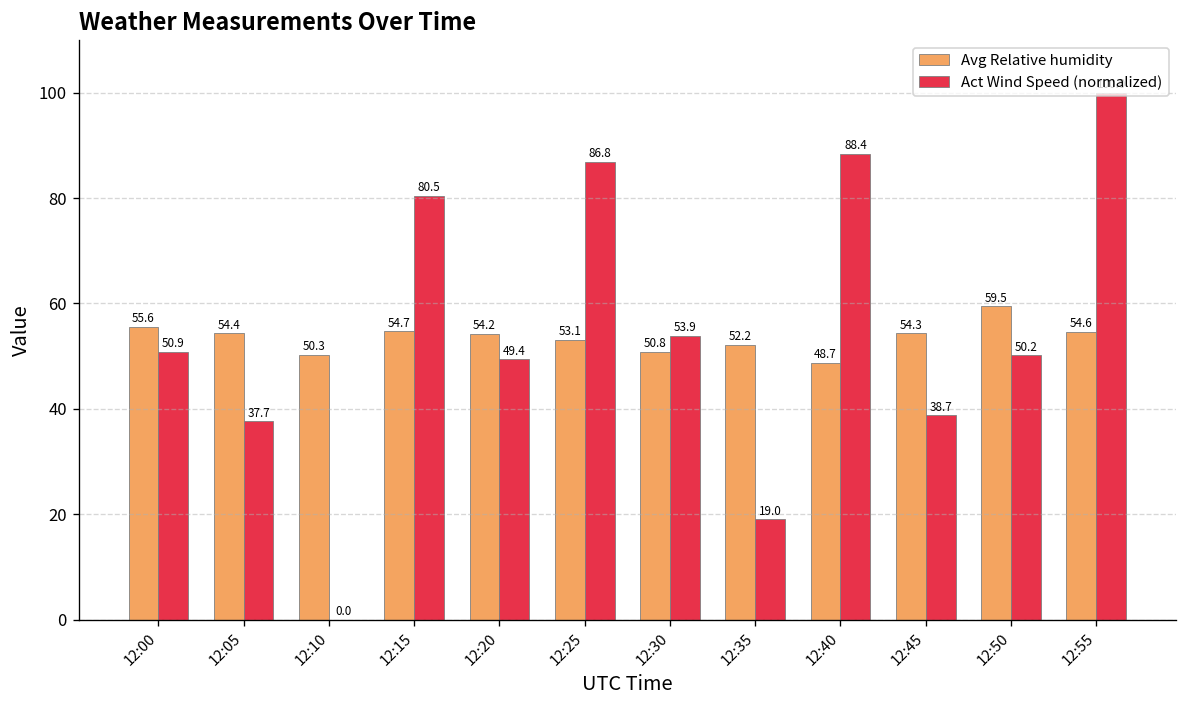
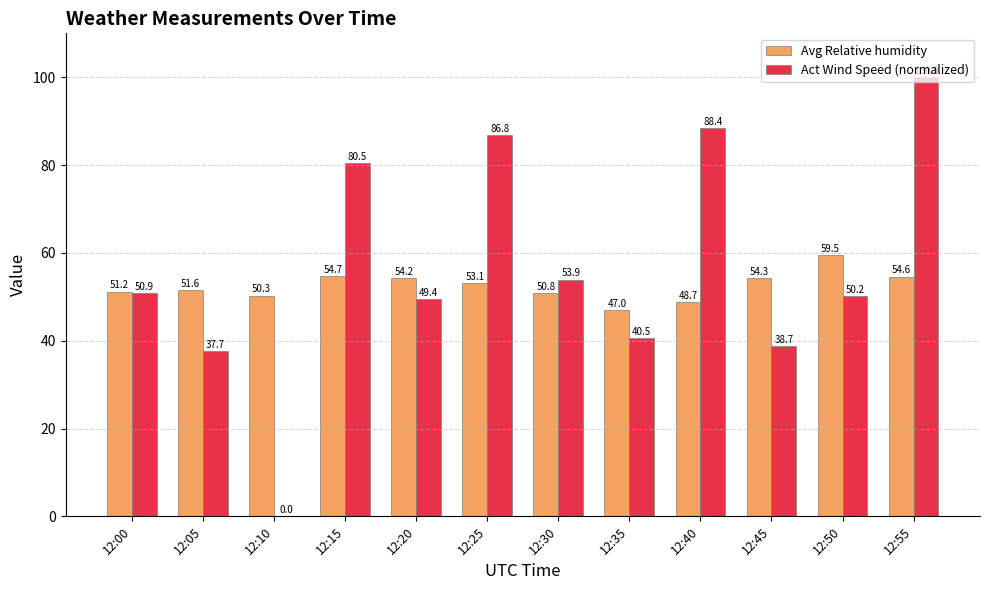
  {
    "Avg Relative humidity": {
-     "12:00": 55.6,
-     "12:05": 54.4,
+     "12:00": 51.2,
+     "12:05": 51.6,
      "12:10": 50.3,
      "12:15": 54.7,
      "12:20": 54.2,
      "12:25": 53.1,
      "12:30": 50.8,
-     "12:35": 52.2,
+     "12:35": 47.0,
      "12:40": 48.7,
      "12:45": 54.3,
      "12:50": 59.5,
      "12:55": 54.6
    },
    "Act Wind Speed (normalized)": {
      "12:00": 50.9,
      "12:05": 37.7,
      "12:10": 0.0,
      "12:15": 80.5,
      "12:20": 49.4,
      "12:25": 86.8,
      "12:30": 53.9,
-     "12:35": 19.0,
+     "12:35": 40.5,
      "12:40": 88.4,
      "12:45": 38.7,
      "12:50": 50.2
    }
  }
